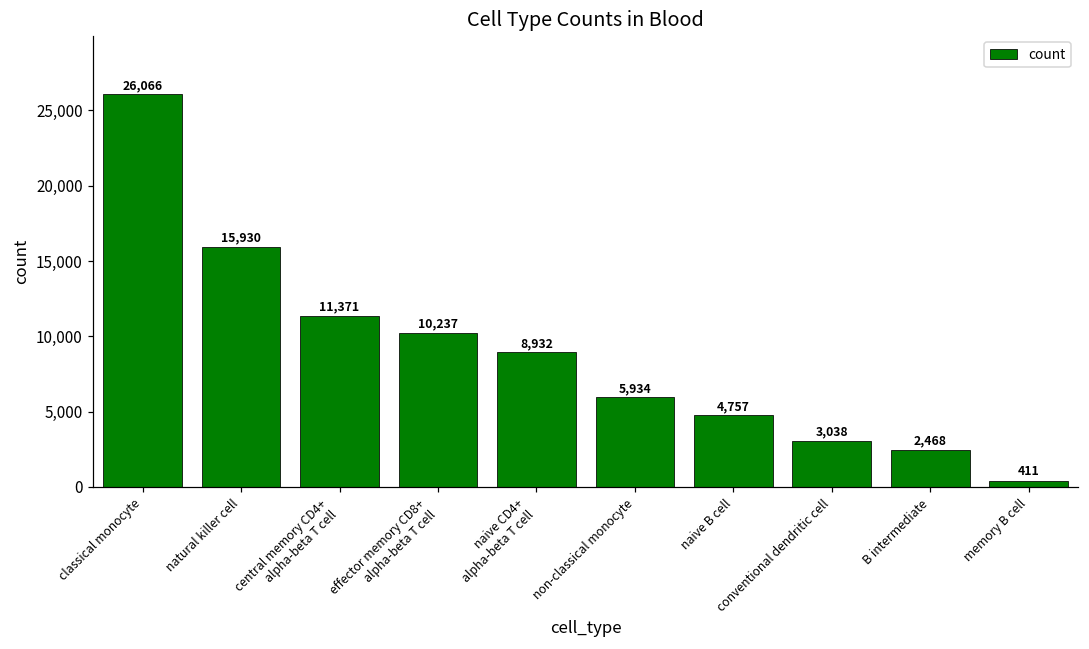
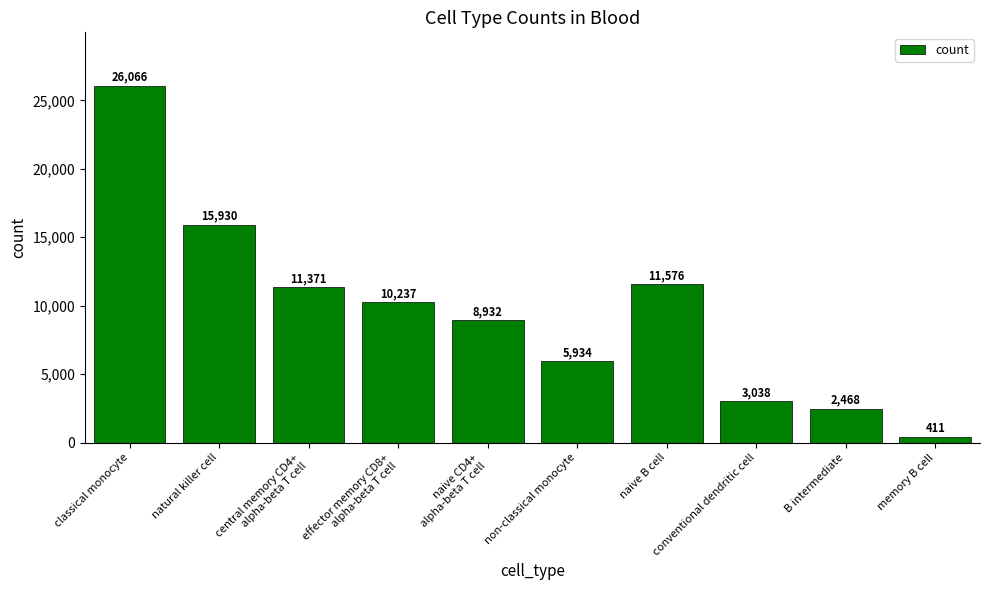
  {
    "classical monocyte": "26,066",
    "natural killer cell": "15,930",
    "central memory CD4+ alpha-beta T cell": "11,371",
    "effector memory CD8+ alpha-beta T cell": "10,237",
    "naive CD4+ alpha-beta T cell": "8,932",
    "non-classical monocyte": "5,934",
-   "naive B cell": "4,757",
+   "naive B cell": "11,576",
    "conventional dendritic cell": "3,038",
    "B intermediate": "2,468",
    "memory B cell": "411"
  }
